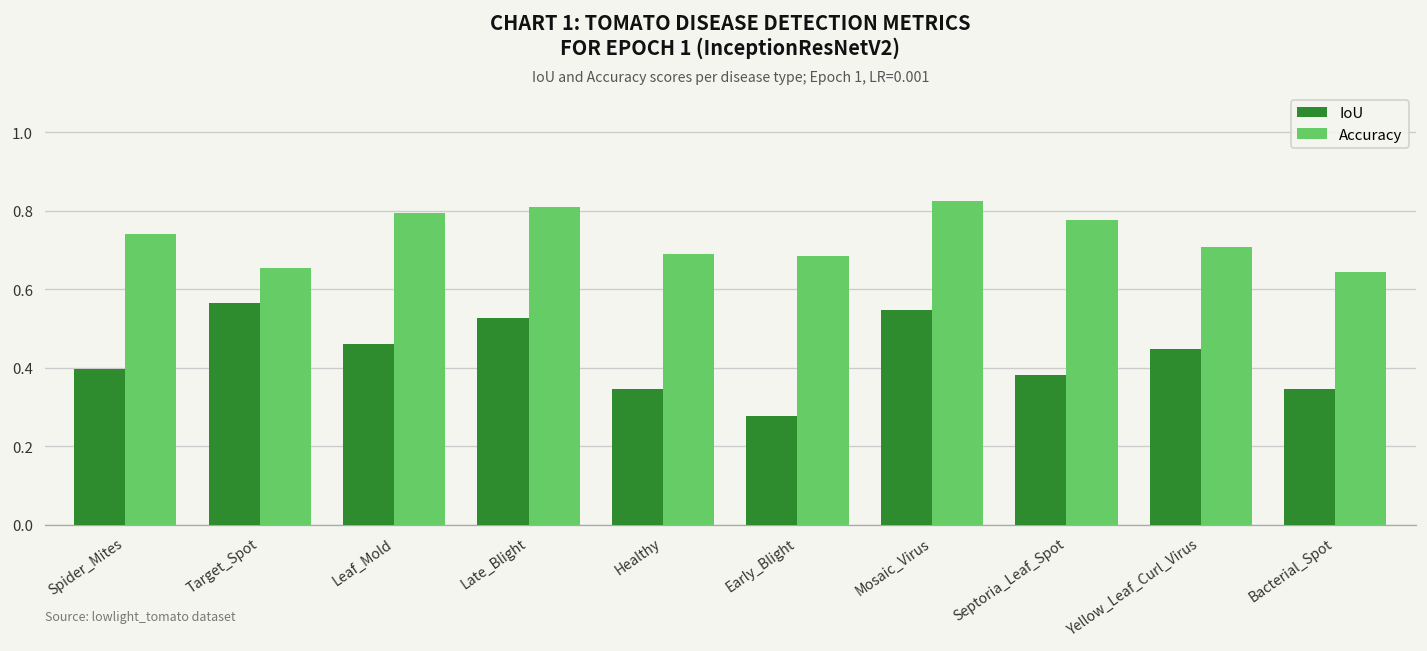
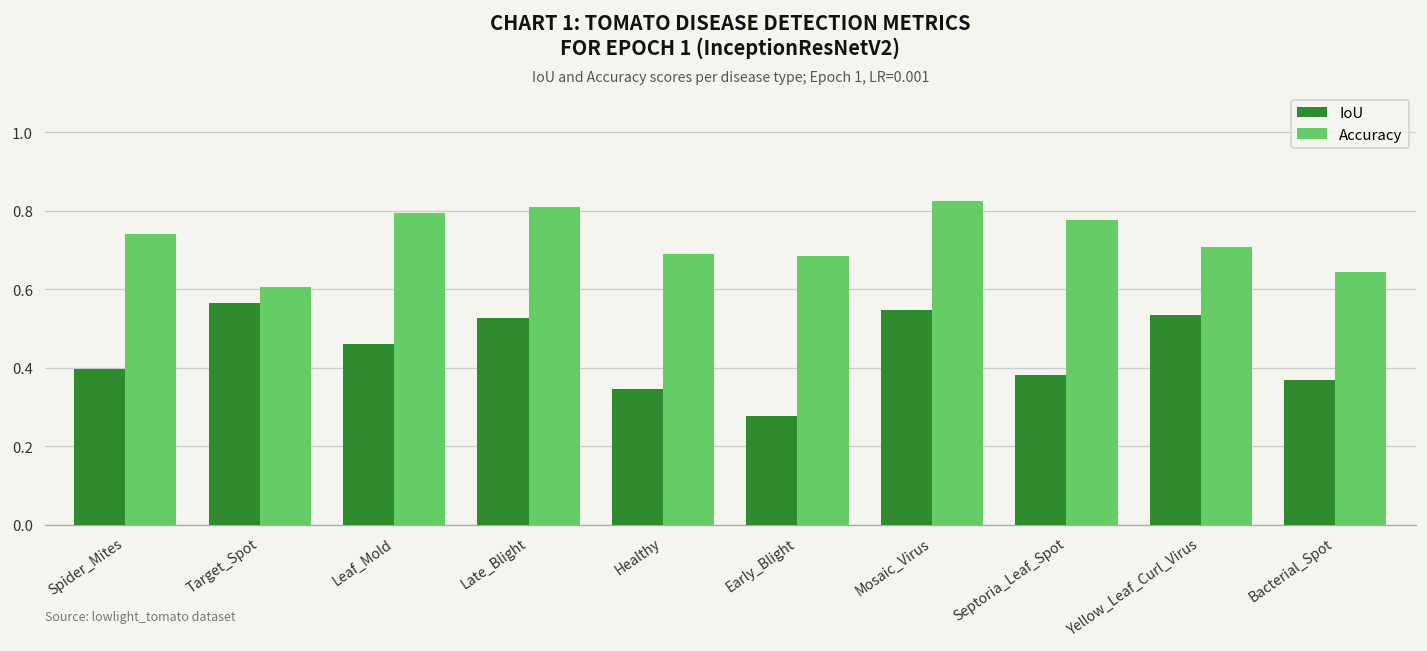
  {
    "IoU": {
      "Spider_Mites": 0.40,
      "Target_Spot": 0.56,
      "Leaf_Mold": 0.46,
      "Late_Blight": 0.53,
      "Healthy": 0.34,
      "Early_Blight": 0.28,
      "Mosaic_Virus": 0.55,
      "Septoria_Leaf_Spot": 0.38,
-     "Yellow_Leaf_Curl_Virus": 0.45,
-     "Bacterial_Spot": 0.34
+     "Yellow_Leaf_Curl_Virus": 0.53,
+     "Bacterial_Spot": 0.37
    },
    "Accuracy": {
      "Spider_Mites": 0.74,
-     "Target_Spot": 0.65,
+     "Target_Spot": 0.61,
      "Leaf_Mold": 0.79,
      "Late_Blight": 0.81,
      "Healthy": 0.69,
      "Early_Blight": 0.68,
      "Mosaic_Virus": 0.83,
      "Septoria_Leaf_Spot": 0.78,
      "Yellow_Leaf_Curl_Virus": 0.71,
      "Bacterial_Spot": 0.65
    }
  }
